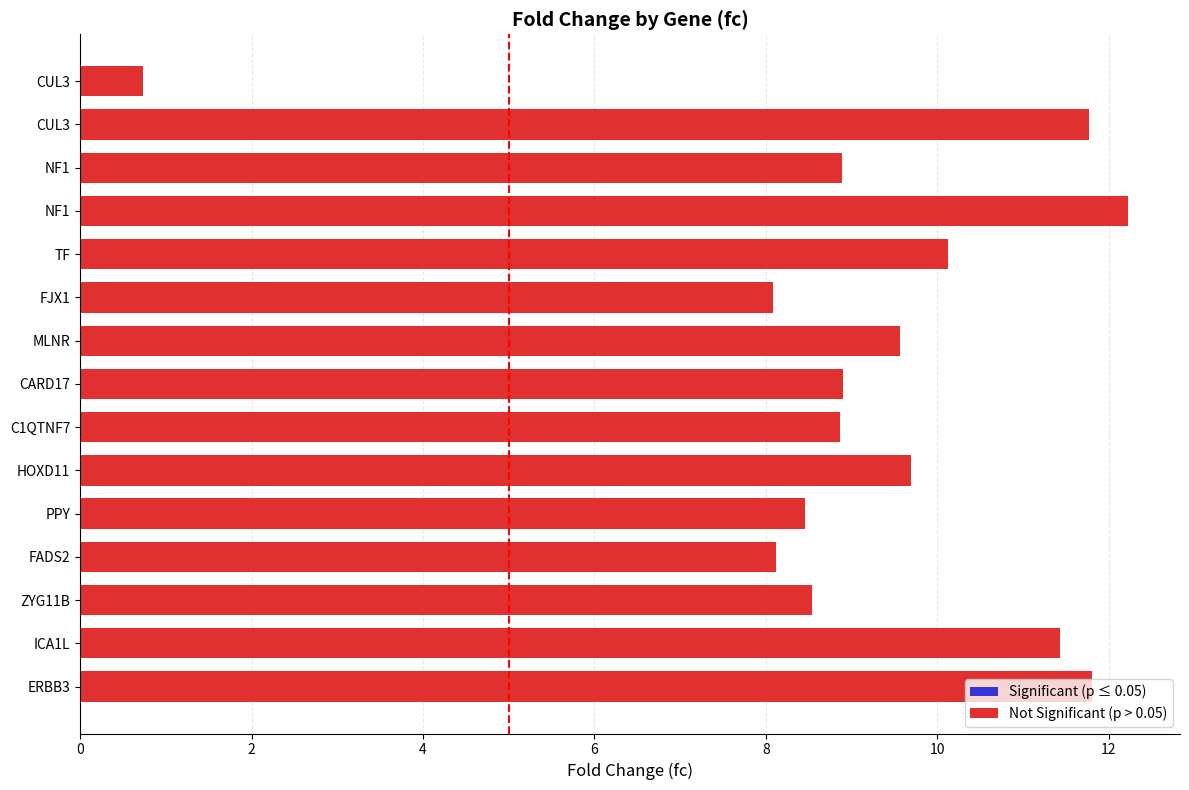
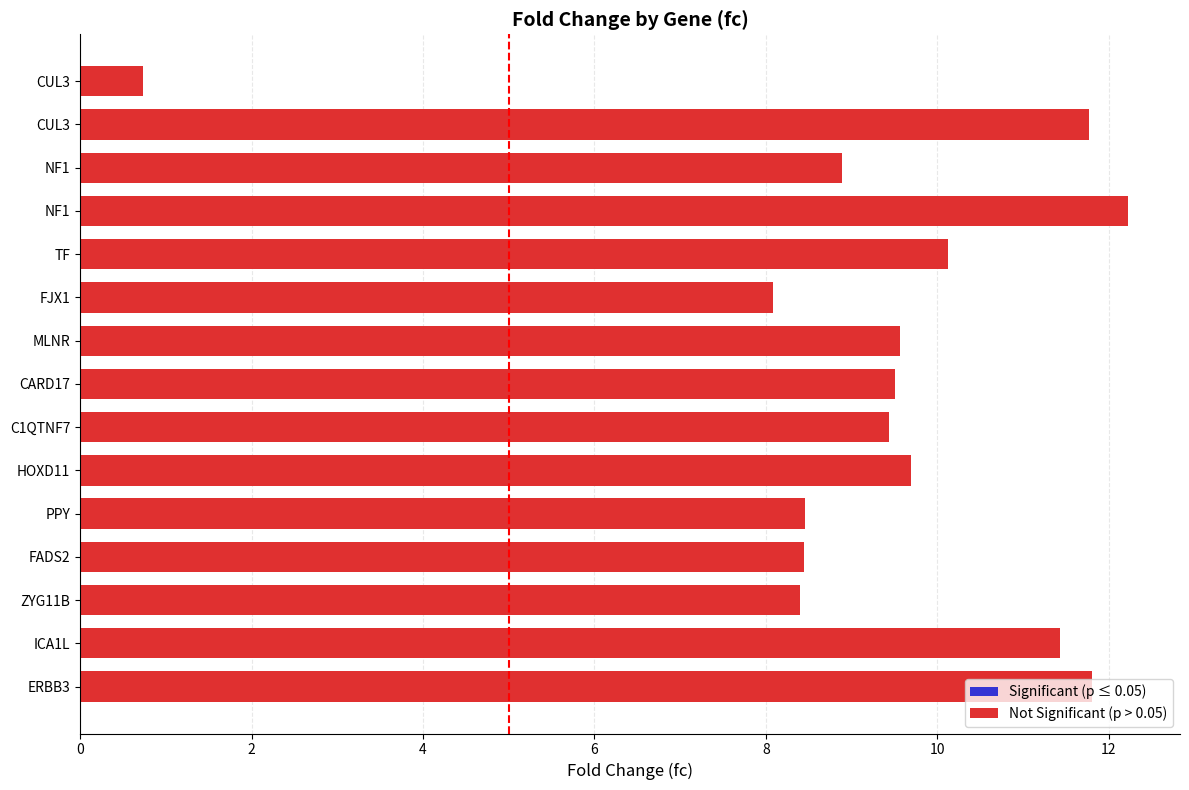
  {
    "TF": 10.1,
    "FJX1": 8.1,
    "MLNR": 9.6,
-   "CARD17": 8.9,
-   "C1QTNF7": 8.9,
+   "CARD17": 9.5,
+   "C1QTNF7": 9.4,
    "HOXD11": 9.7,
    "PPY": 8.5,
-   "FADS2": 8.1,
-   "ZYG11B": 8.5,
+   "FADS2": 8.4,
+   "ZYG11B": 8.4,
    "ICA1L": 11.4
  }
